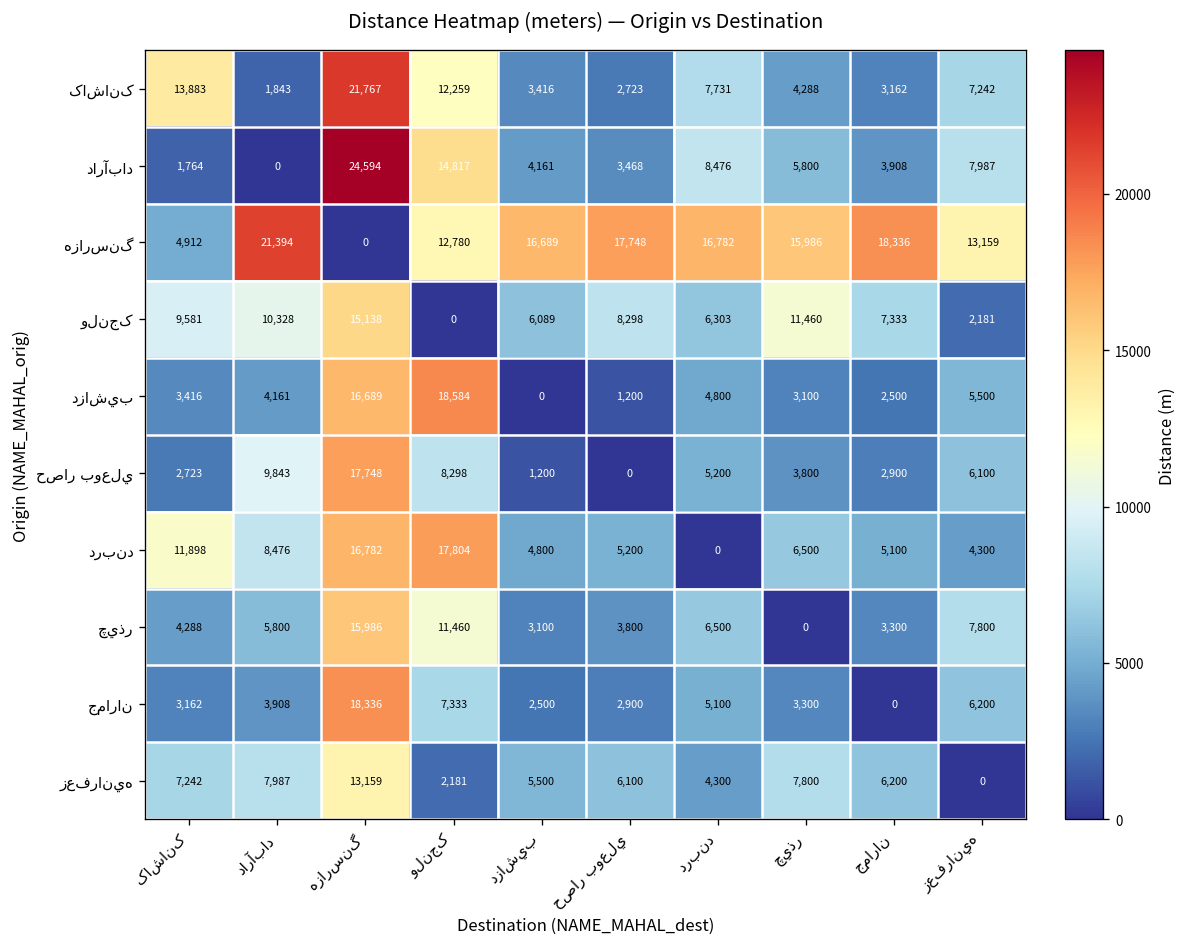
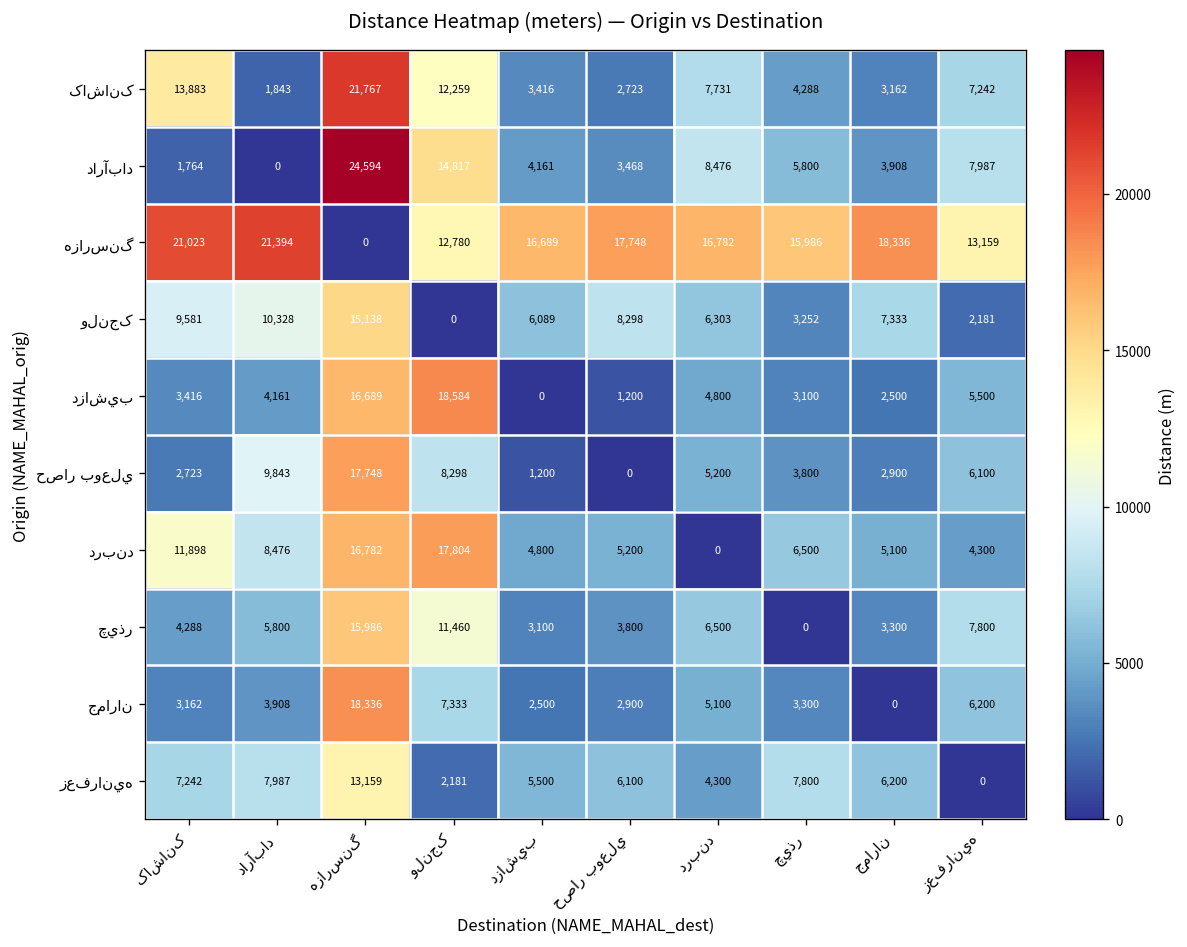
  {
    "کاشانک": {
      "کاشانک": "13,883",
      "دارآباد": "1,843",
      "هزارسنگ": "21,767",
      "ولنجک": "12,259",
      "دزاشيب": "3,416",
      "حصار بوعلي": "2,723",
      "دربند": "7,731",
      "چيذر": "4,288",
      "جماران": "3,162",
      "زعفرانيه": "7,242"
    },
    "دارآباد": {
      "کاشانک": "1,764",
      "دارآباد": "0",
      "هزارسنگ": "24,594",
      "ولنجک": "14,817",
      "دزاشيب": "4,161",
      "حصار بوعلي": "3,468",
      "دربند": "8,476",
      "چيذر": "5,800",
      "جماران": "3,908",
      "زعفرانيه": "7,987"
    },
    "هزارسنگ": {
-     "کاشانک": "4,912",
+     "کاشانک": "21,023",
      "دارآباد": "21,394",
      "هزارسنگ": "0",
      "ولنجک": "12,780",
      "دزاشيب": "16,689",
      "حصار بوعلي": "17,748",
      "دربند": "16,782",
      "چيذر": "15,986",
      "جماران": "18,336",
      "زعفرانيه": "13,159"
    },
    "ولنجک": {
      "کاشانک": "9,581",
      "دارآباد": "10,328",
      "هزارسنگ": "15,138",
      "ولنجک": "0",
      "دزاشيب": "6,089",
      "حصار بوعلي": "8,298",
      "دربند": "6,303",
-     "چيذر": "11,460",
+     "چيذر": "3,252",
      "جماران": "7,333",
      "زعفرانيه": "2,181"
    },
    "دزاشيب": {
      "کاشانک": "3,416",
      "دارآباد": "4,161",
      "هزارسنگ": "16,689",
      "ولنجک": "18,584",
      "دزاشيب": "0",
      "حصار بوعلي": "1,200",
      "دربند": "4,800",
      "چيذر": "3,100",
      "جماران": "2,500",
      "زعفرانيه": "5,500"
    },
    "حصار بوعلي": {
      "کاشانک": "2,723",
      "دارآباد": "9,843",
      "هزارسنگ": "17,748",
      "ولنجک": "8,298",
      "دزاشيب": "1,200",
      "حصار بوعلي": "0",
      "دربند": "5,200",
      "چيذر": "3,800",
      "جماران": "2,900",
      "زعفرانيه": "6,100"
    },
    "دربند": {
      "کاشانک": "11,898",
      "دارآباد": "8,476",
      "هزارسنگ": "16,782",
      "ولنجک": "17,804",
      "دزاشيب": "4,800",
      "حصار بوعلي": "5,200",
      "دربند": "0",
      "چيذر": "6,500",
      "جماران": "5,100",
      "زعفرانيه": "4,300"
    },
    "چيذر": {
      "کاشانک": "4,288",
      "دارآباد": "5,800",
      "هزارسنگ": "15,986",
      "ولنجک": "11,460",
      "دزاشيب": "3,100",
      "حصار بوعلي": "3,800",
      "دربند": "6,500",
      "چيذر": "0",
      "جماران": "3,300",
      "زعفرانيه": "7,800"
    },
    "جماران": {
      "کاشانک": "3,162",
      "دارآباد": "3,908",
      "هزارسنگ": "18,336",
      "ولنجک": "7,333",
      "دزاشيب": "2,500",
      "حصار بوعلي": "2,900",
      "دربند": "5,100",
      "چيذر": "3,300",
      "جماران": "0",
      "زعفرانيه": "6,200"
    },
    "زعفرانيه": {
      "کاشانک": "7,242",
      "دارآباد": "7,987",
      "هزارسنگ": "13,159",
      "ولنجک": "2,181",
      "دزاشيب": "5,500",
      "حصار بوعلي": "6,100",
      "دربند": "4,300",
      "چيذر": "7,800",
      "جماران": "6,200",
      "زعفرانيه": "0"
    }
  }
